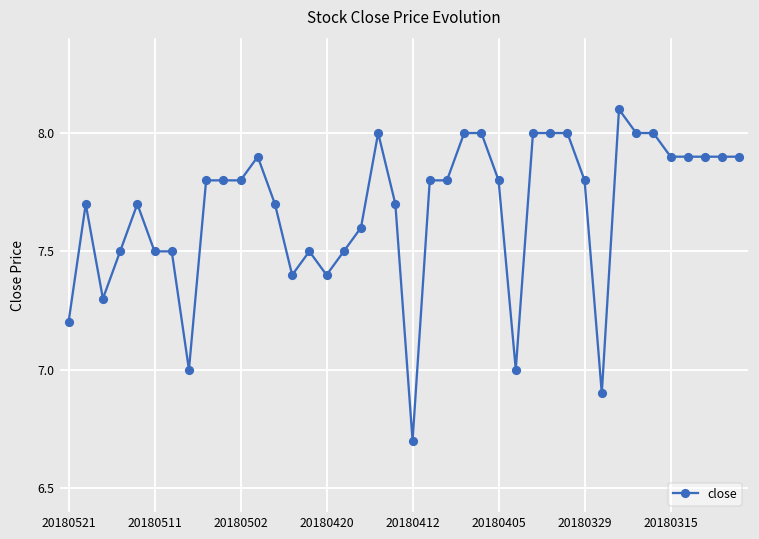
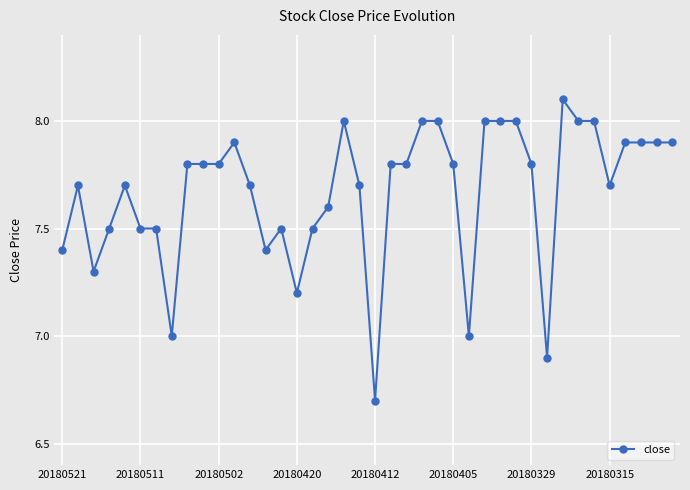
  {
-   "20180521": 7.2,
+   "20180521": 7.4,
    "20180511": 7.5,
    "20180502": 7.8,
-   "20180420": 7.4,
+   "20180420": 7.2,
    "20180412": 6.7,
    "20180405": 7.8,
    "20180329": 7.8,
-   "20180315": 7.9
+   "20180315": 7.7
  }
